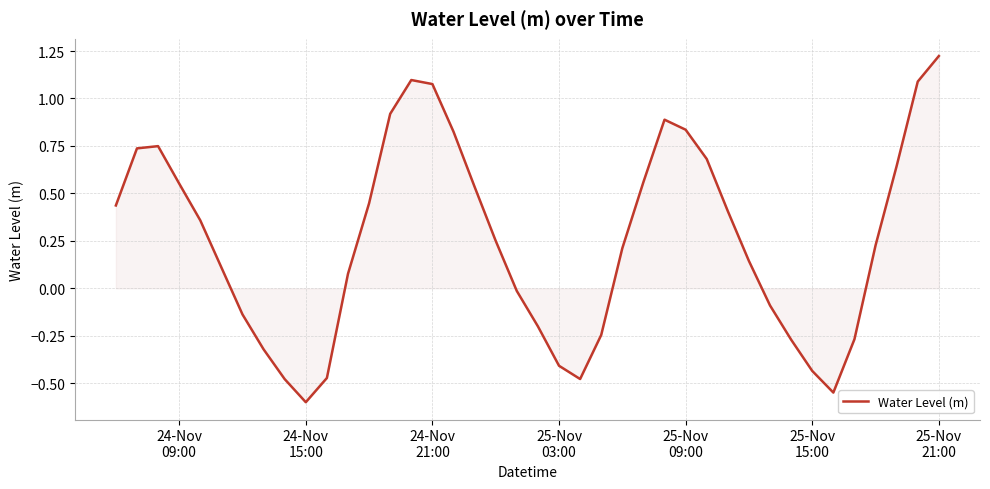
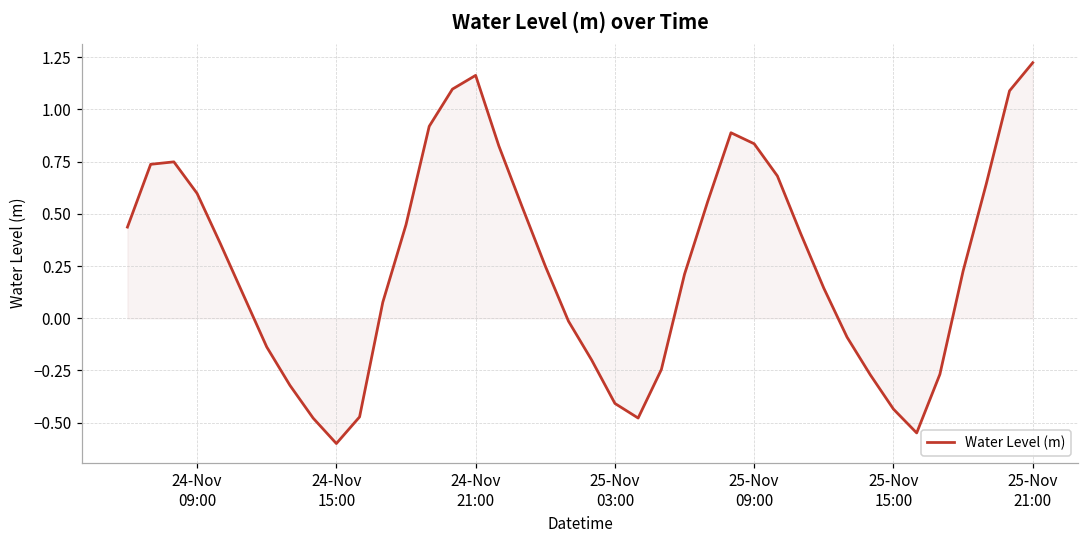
  {
    "Water Level (m)": {
-     "24-Nov 09:00": 0.55,
+     "24-Nov 09:00": 0.60,
      "24-Nov 15:00": -0.60,
-     "24-Nov 21:00": 1.08,
+     "24-Nov 21:00": 1.16,
      "25-Nov 03:00": -0.41,
      "25-Nov 15:00": -0.44
    }
  }
